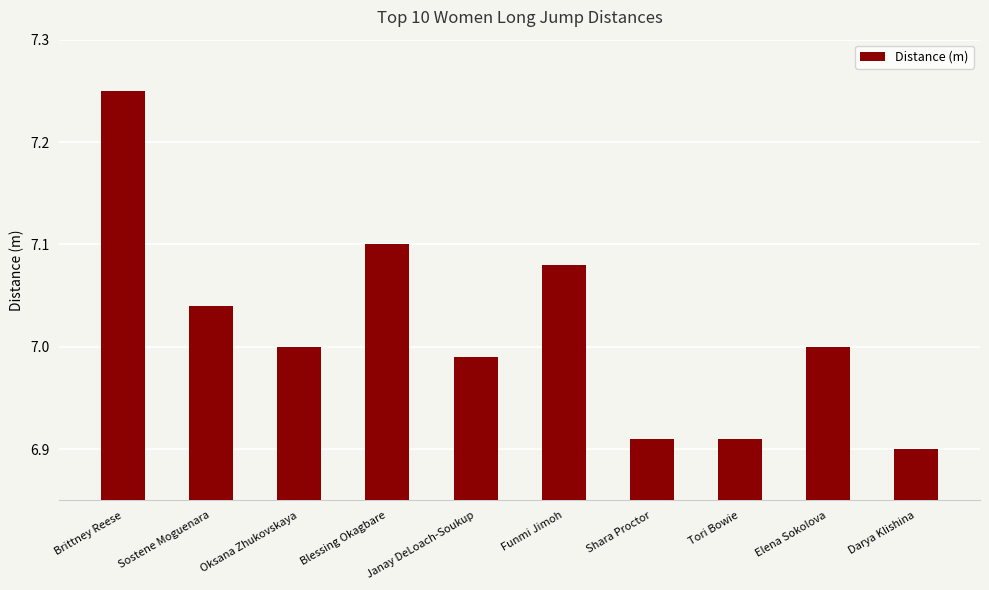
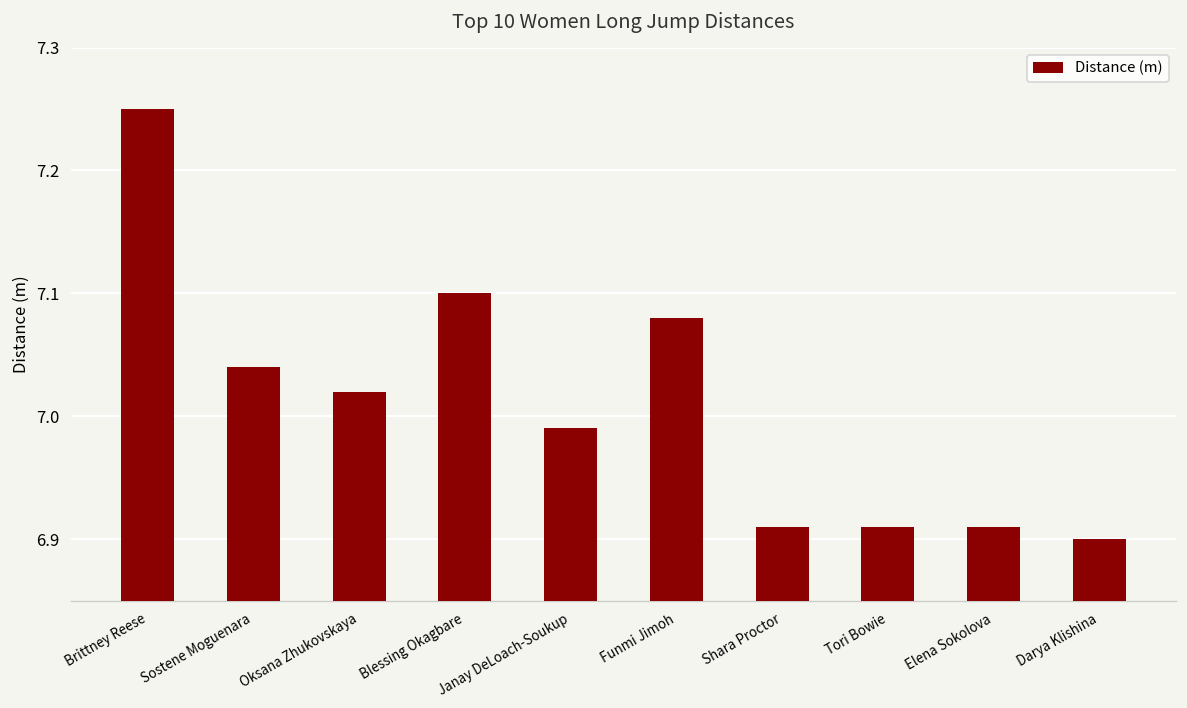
  {
    "Brittney Reese": 7.25,
    "Sostene Moguenara": 7.04,
-   "Oksana Zhukovskaya": 7.00,
+   "Oksana Zhukovskaya": 7.02,
    "Blessing Okagbare": 7.10,
    "Janay DeLoach-Soukup": 6.99,
    "Funmi Jimoh": 7.08,
    "Shara Proctor": 6.91,
    "Tori Bowie": 6.91,
-   "Elena Sokolova": 7.00,
+   "Elena Sokolova": 6.91,
    "Darya Klishina": 6.90
  }
